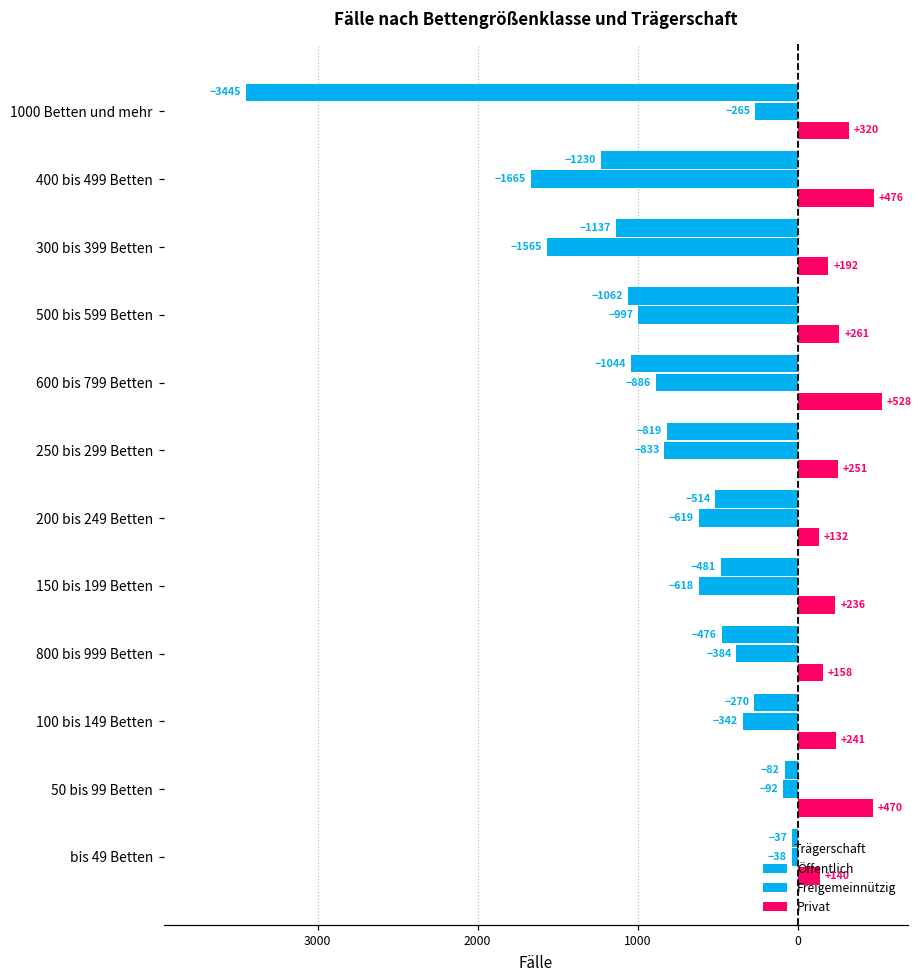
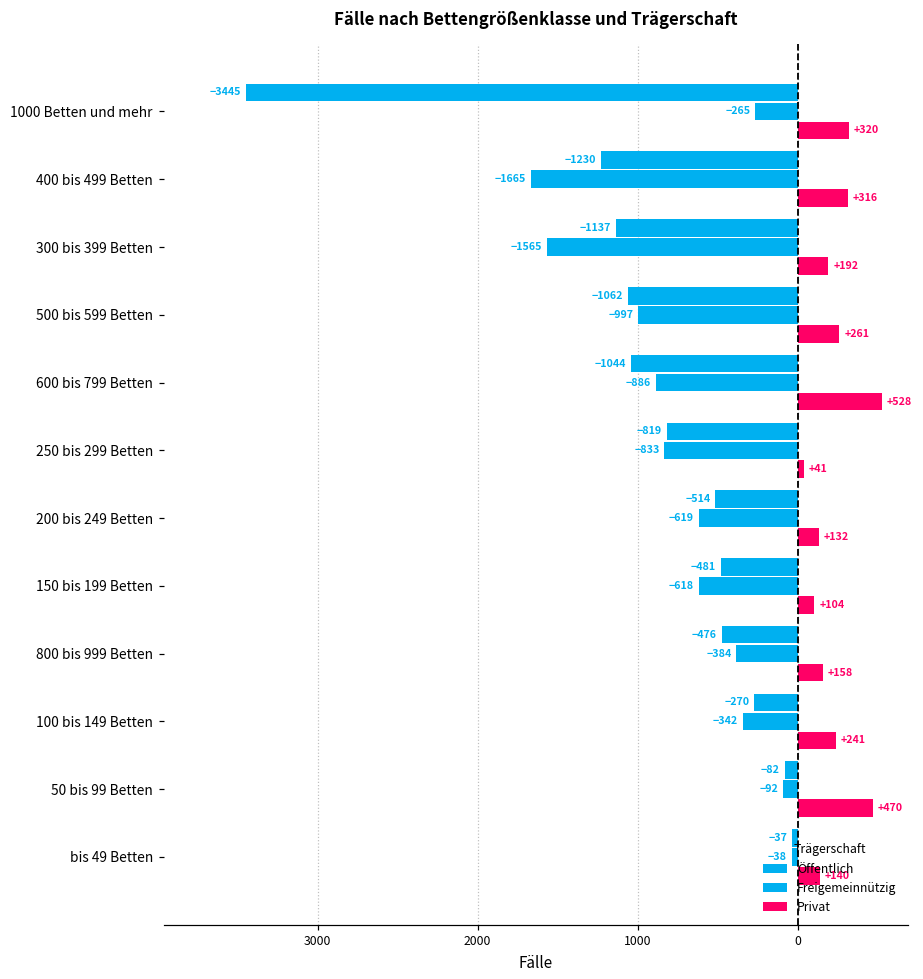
  {
    "Privat": {
      "1000 Betten und mehr": "+320",
-     "400 bis 499 Betten": "+476",
+     "400 bis 499 Betten": "+316",
      "300 bis 399 Betten": "+192",
      "500 bis 599 Betten": "+261",
      "600 bis 799 Betten": "+528",
-     "250 bis 299 Betten": "+251",
+     "250 bis 299 Betten": "+41",
      "200 bis 249 Betten": "+132",
-     "150 bis 199 Betten": "+236",
+     "150 bis 199 Betten": "+104",
      "800 bis 999 Betten": "+158",
      "100 bis 149 Betten": "+241",
      "50 bis 99 Betten": "+470",
      "bis 49 Betten": "+140"
    }
  }
